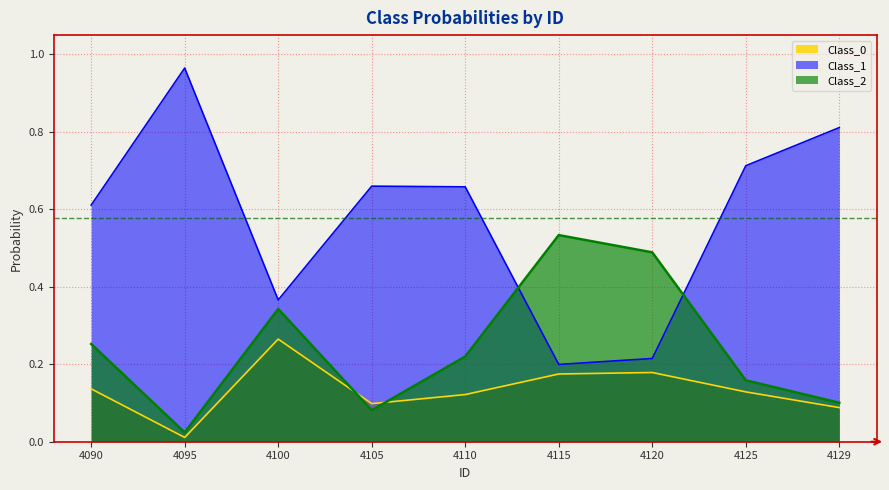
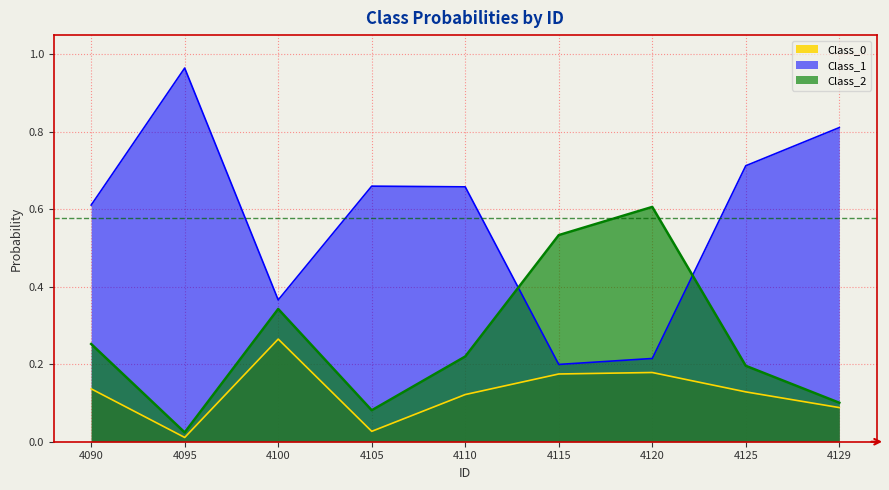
  {
    "Class_0": {
      "4090": 0.14,
      "4095": 0.01,
      "4100": 0.27,
-     "4105": 0.10,
+     "4105": 0.03,
      "4110": 0.12,
      "4115": 0.17,
      "4120": 0.18,
      "4125": 0.13,
      "4129": 0.09
    },
    "Class_1": {
      "4090": 0.61,
      "4095": 0.96,
      "4100": 0.37,
      "4105": 0.66,
      "4110": 0.66,
      "4115": 0.20,
      "4120": 0.21,
      "4125": 0.71,
      "4129": 0.81
    },
    "Class_2": {
      "4090": 0.25,
      "4095": 0.02,
      "4100": 0.34,
      "4105": 0.08,
      "4110": 0.22,
      "4115": 0.53,
-     "4120": 0.49,
-     "4125": 0.16,
+     "4120": 0.61,
+     "4125": 0.20,
      "4129": 0.10
    }
  }
